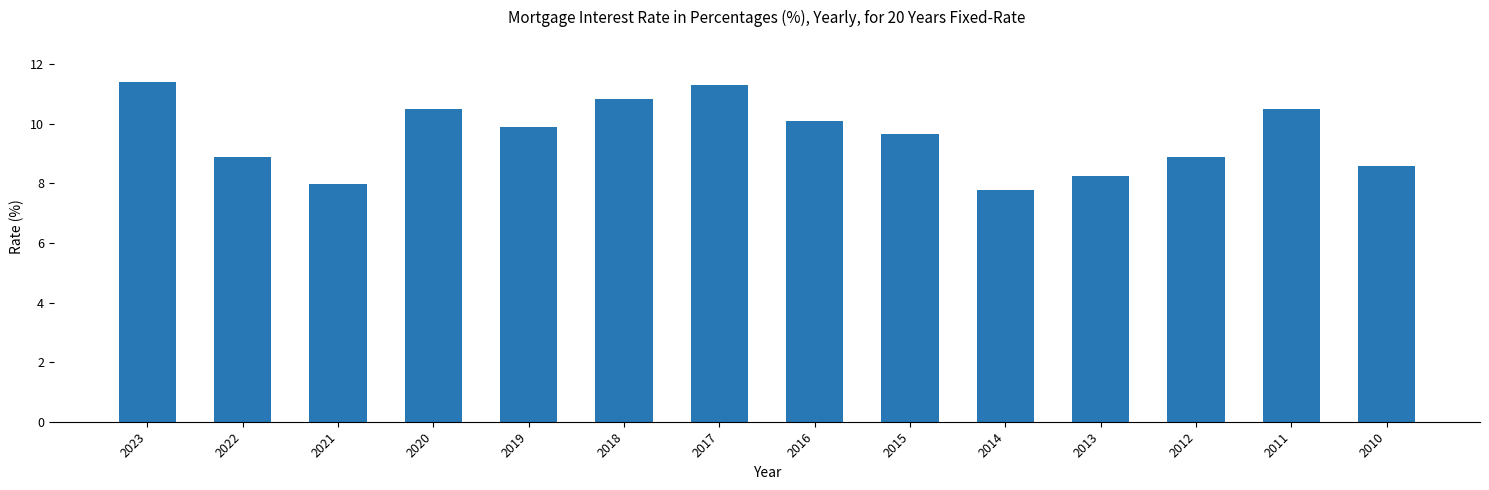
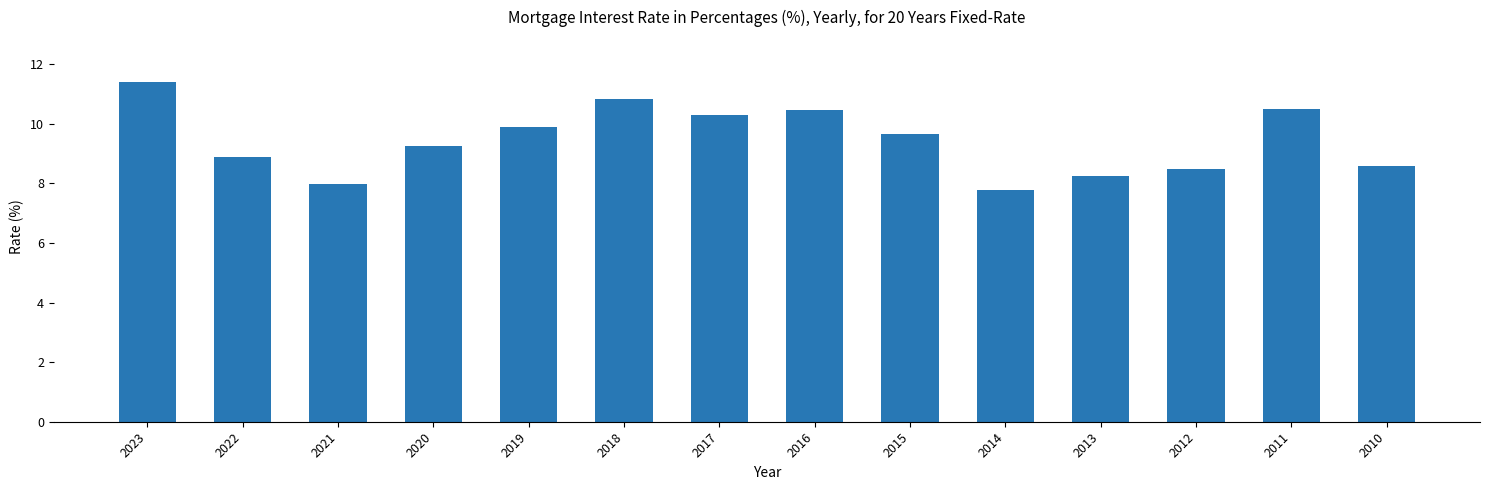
  {
    "2023": 11.4,
    "2022": 8.9,
    "2021": 8.0,
-   "2020": 10.5,
+   "2020": 9.3,
    "2019": 9.9,
    "2018": 10.8,
-   "2017": 11.3,
-   "2016": 10.1,
+   "2017": 10.3,
+   "2016": 10.5,
    "2015": 9.7,
    "2014": 7.8,
    "2013": 8.2,
-   "2012": 8.9,
+   "2012": 8.5,
    "2011": 10.5,
    "2010": 8.6
  }
